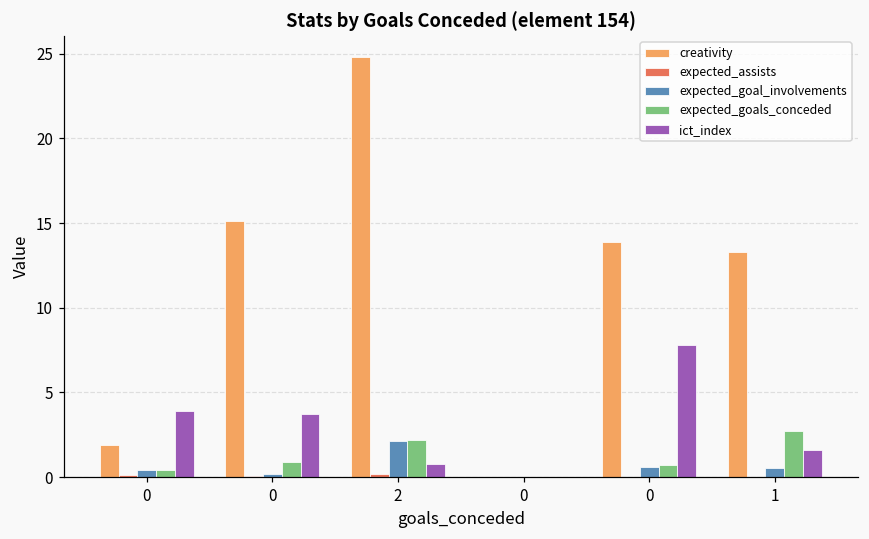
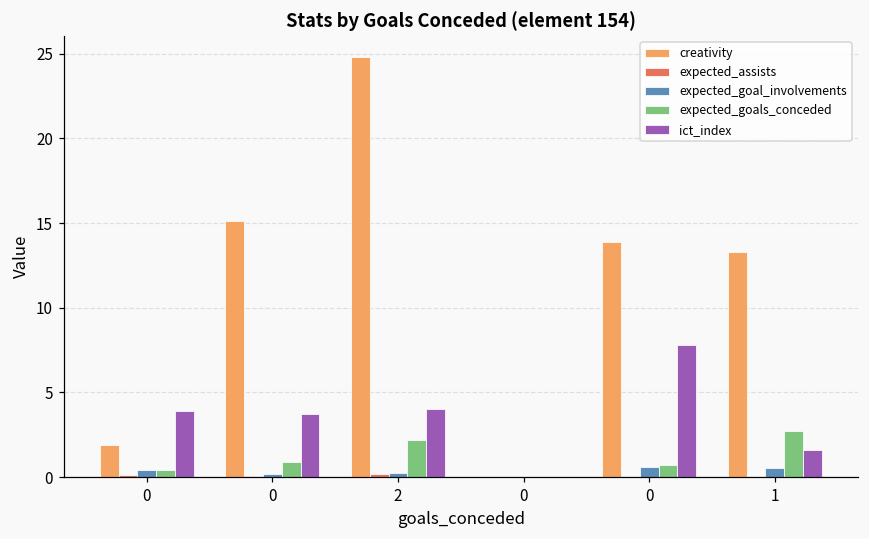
  {
    "expected_goal_involvements": {
-     "2": 2.1,
+     "2": 0.2,
      "1": 0.5
    },
    "expected_goals_conceded": {
      "2": 2.2,
      "1": 2.7
    },
    "ict_index": {
-     "2": 0.8,
+     "2": 4.0,
      "1": 1.6
    }
  }
